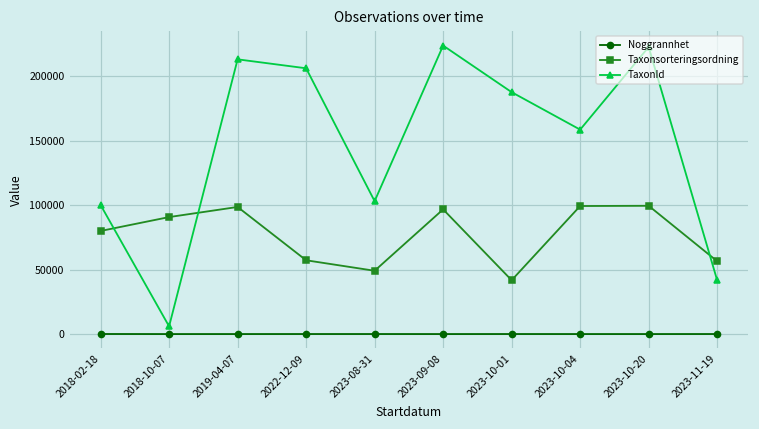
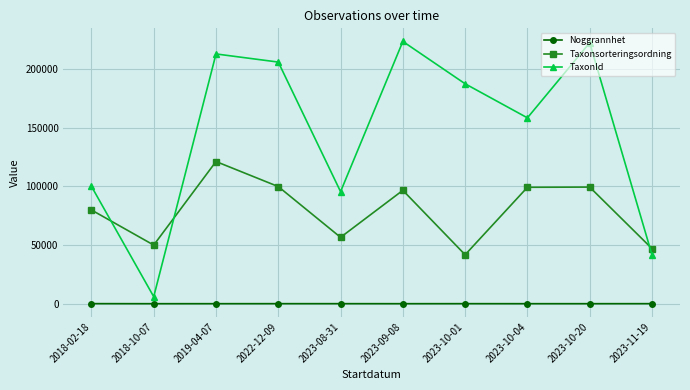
  {
    "Noggrannhet": {
      "2018-02-18": 0,
      "2018-10-07": 0,
      "2019-04-07": 0,
      "2022-12-09": 0,
      "2023-08-31": 0,
      "2023-09-08": 0,
      "2023-10-01": 0,
      "2023-10-04": 0,
      "2023-10-20": 0,
      "2023-11-19": 0
    },
    "Taxonsorteringsordning": {
      "2018-02-18": 80000,
-     "2018-10-07": 91000,
-     "2019-04-07": 99000,
-     "2022-12-09": 57000,
-     "2023-08-31": 49000,
+     "2018-10-07": 50000,
+     "2019-04-07": 121000,
+     "2022-12-09": 100000,
+     "2023-08-31": 57000,
      "2023-09-08": 97000,
      "2023-10-01": 42000,
      "2023-10-04": 99000,
      "2023-10-20": 99000,
-     "2023-11-19": 56000
+     "2023-11-19": 47000
    },
    "TaxonId": {
      "2018-02-18": 100000,
      "2018-10-07": 6000,
      "2019-04-07": 213000,
      "2022-12-09": 206000,
-     "2023-08-31": 103000,
+     "2023-08-31": 96000,
      "2023-09-08": 224000,
      "2023-10-01": 187000,
      "2023-10-04": 158000,
      "2023-11-19": 42000
    }
  }
